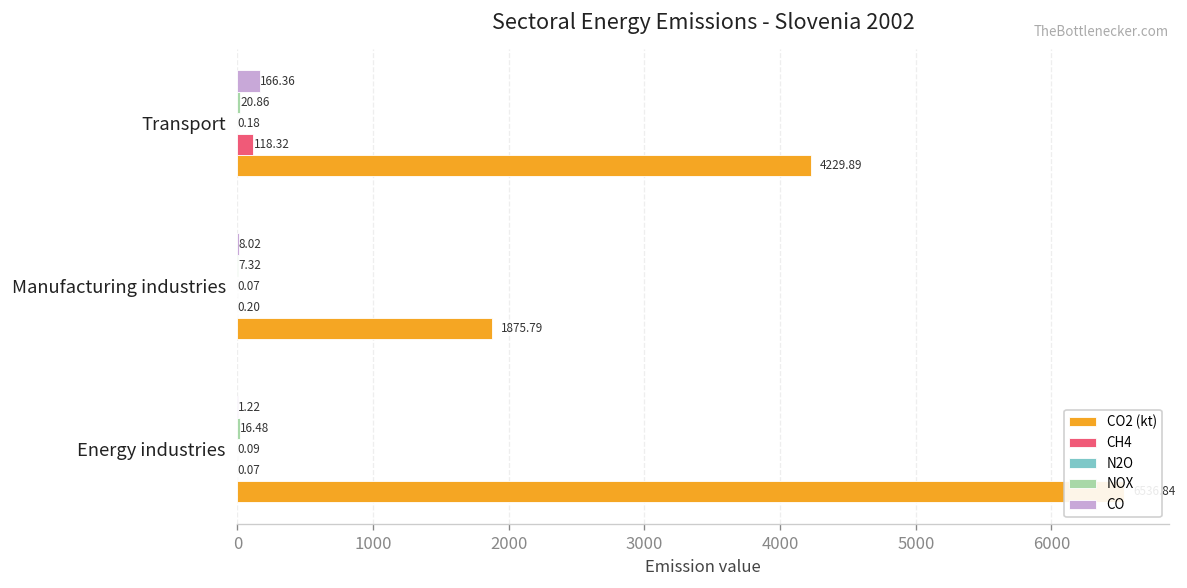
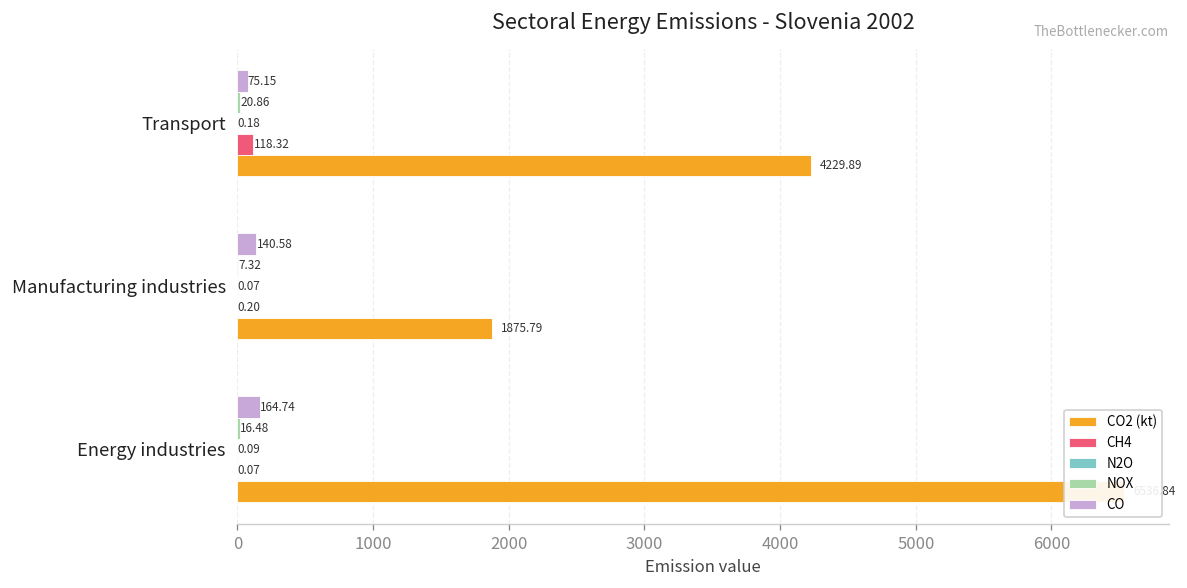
  {
    "CO2 (kt)": {
      "Transport": 4229.89,
      "Manufacturing industries": 1875.79
    },
    "CH4": {
      "Transport": 118.32,
      "Manufacturing industries": 0.20,
      "Energy industries": 0.07
    },
    "CO": {
-     "Transport": 166.36,
-     "Manufacturing industries": 8.02,
-     "Energy industries": 1.22
+     "Transport": 75.15,
+     "Manufacturing industries": 140.58,
+     "Energy industries": 164.74
    }
  }
